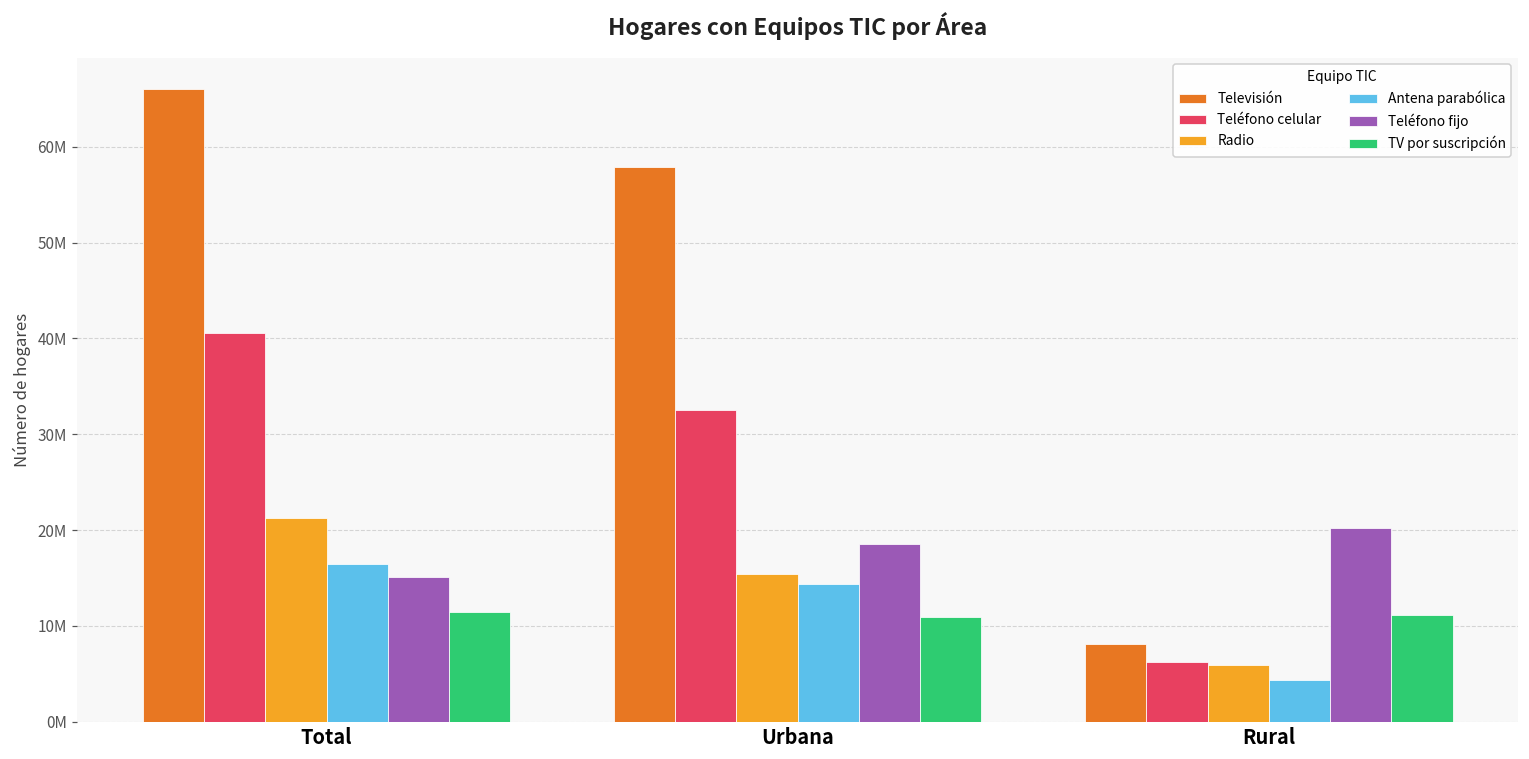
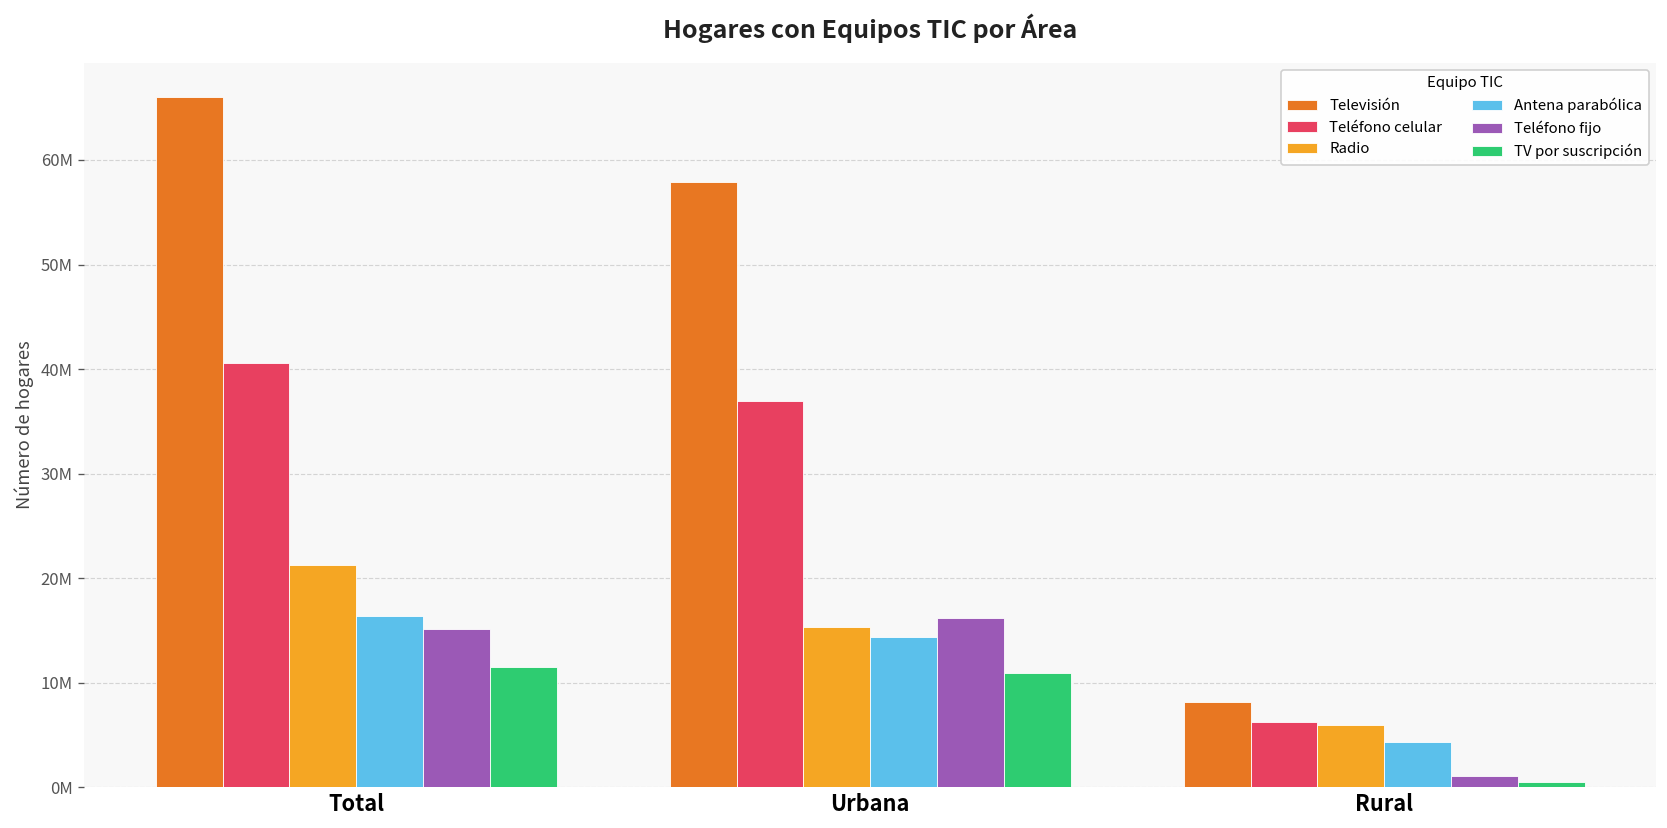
  {
    "Teléfono celular": {
      "Total": 41000000,
-     "Urbana": 33000000,
+     "Urbana": 37000000,
      "Rural": 6000000
    },
    "Antena parabólica": {
      "Total": 16000000,
      "Urbana": 14000000,
      "Rural": 4000000
    },
    "Teléfono fijo": {
      "Total": 15000000,
-     "Urbana": 19000000,
-     "Rural": 20000000
+     "Urbana": 16000000,
+     "Rural": 1000000
    },
    "TV por suscripción": {
      "Total": 11000000,
      "Urbana": 11000000,
-     "Rural": 11000000
+     "Rural": 1000000
    }
  }
